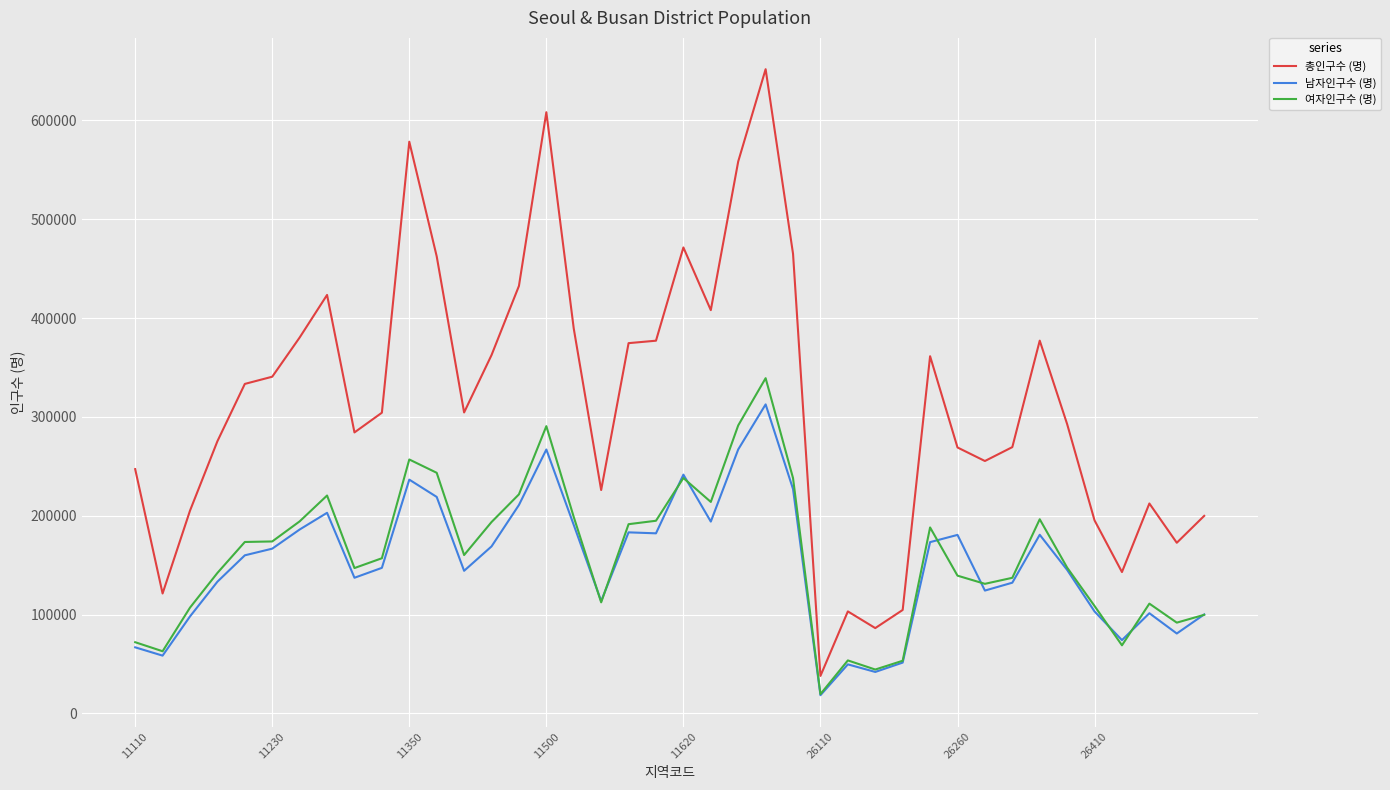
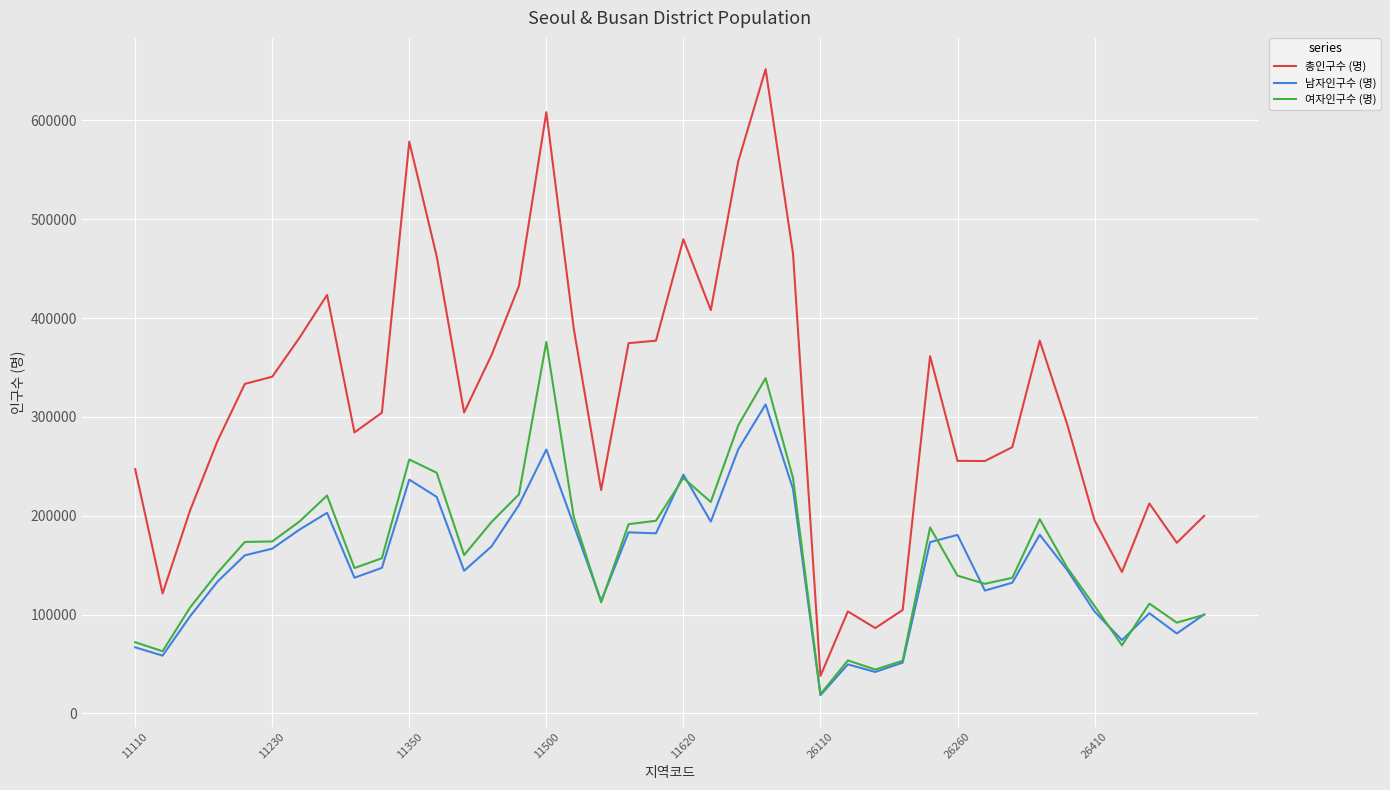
  {
    "총인구수 (명)": {
      "11110": 250000,
      "11230": 340000,
      "11350": 580000,
      "11500": 610000,
-     "11620": 470000,
+     "11620": 480000,
      "26110": 40000,
-     "26260": 270000,
+     "26260": 260000,
      "26410": 200000
    },
    "남자인구수 (명)": {
      "11110": 70000,
      "11230": 170000,
      "11350": 240000,
      "11500": 270000,
      "11620": 240000,
      "26260": 180000,
      "26410": 100000
    },
    "여자인구수 (명)": {
      "11110": 70000,
      "11230": 170000,
      "11350": 260000,
-     "11500": 290000,
+     "11500": 380000,
      "11620": 240000,
      "26260": 140000,
      "26410": 110000
    }
  }
